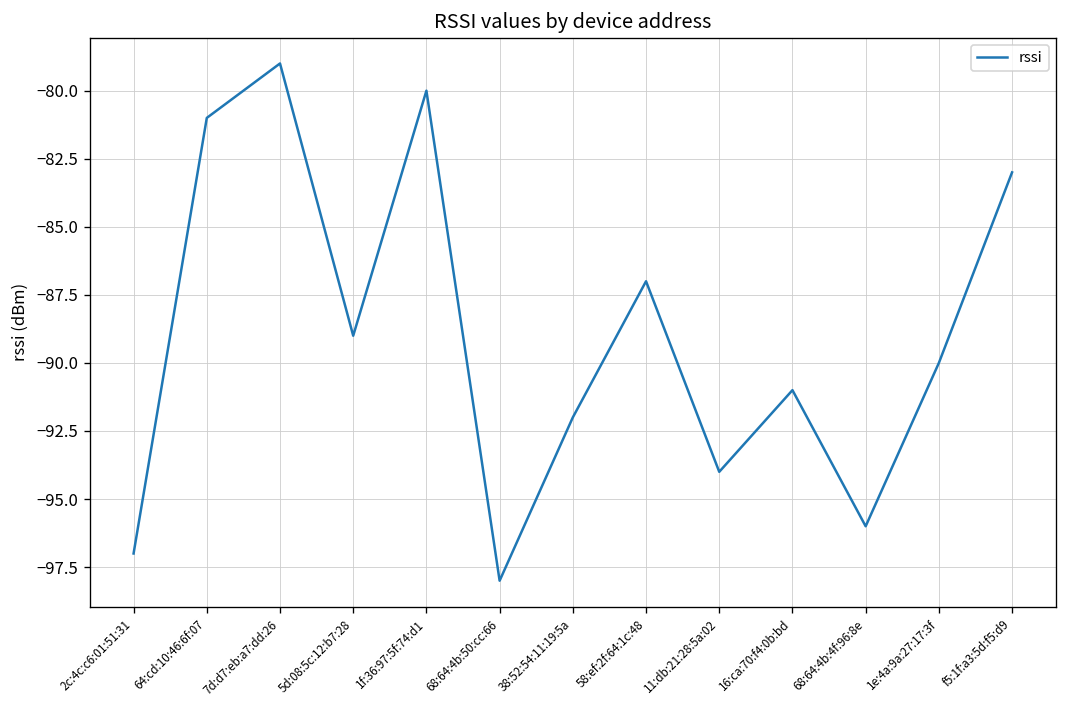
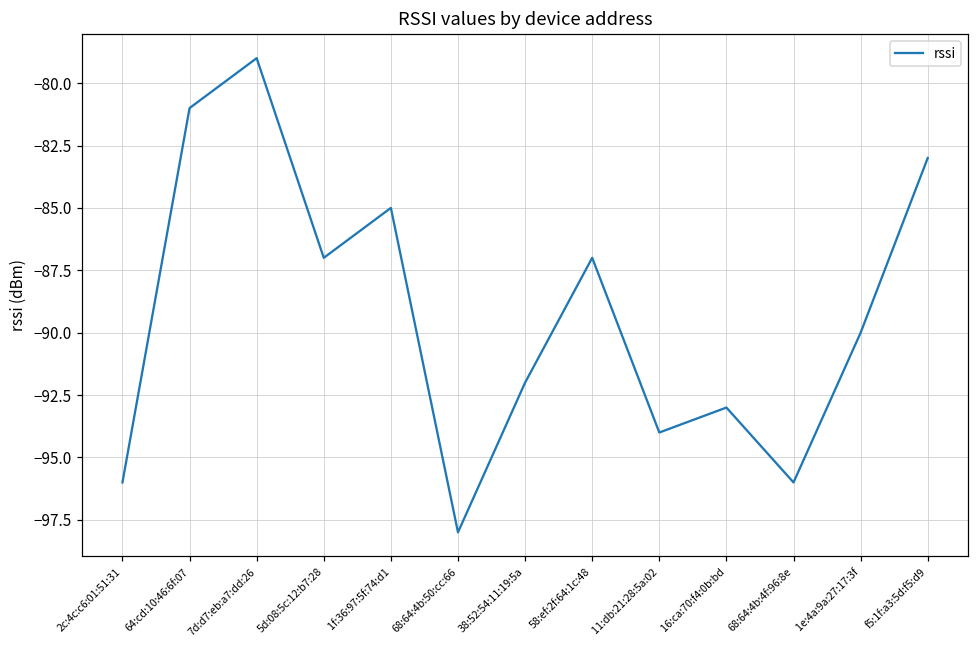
  {
-   "2c:4c:c6:01:51:31": -97,
+   "2c:4c:c6:01:51:31": -96,
    "64:cd:10:46:6f:07": -81,
    "7d:d7:eb:a7:dd:26": -79,
-   "5d:08:5c:12:b7:28": -89,
-   "1f:36:97:5f:74:d1": -80,
+   "5d:08:5c:12:b7:28": -87,
+   "1f:36:97:5f:74:d1": -85,
    "68:64:4b:50:cc:66": -98,
    "38:52:54:11:19:5a": -92,
    "58:ef:2f:64:1c:48": -87,
    "11:db:21:28:5a:02": -94,
-   "16:ca:70:f4:0b:bd": -91,
+   "16:ca:70:f4:0b:bd": -93,
    "68:64:4b:4f:96:8e": -96,
    "1e:4a:9a:27:17:3f": -90,
    "f5:1f:a3:5d:f5:d9": -83
  }
